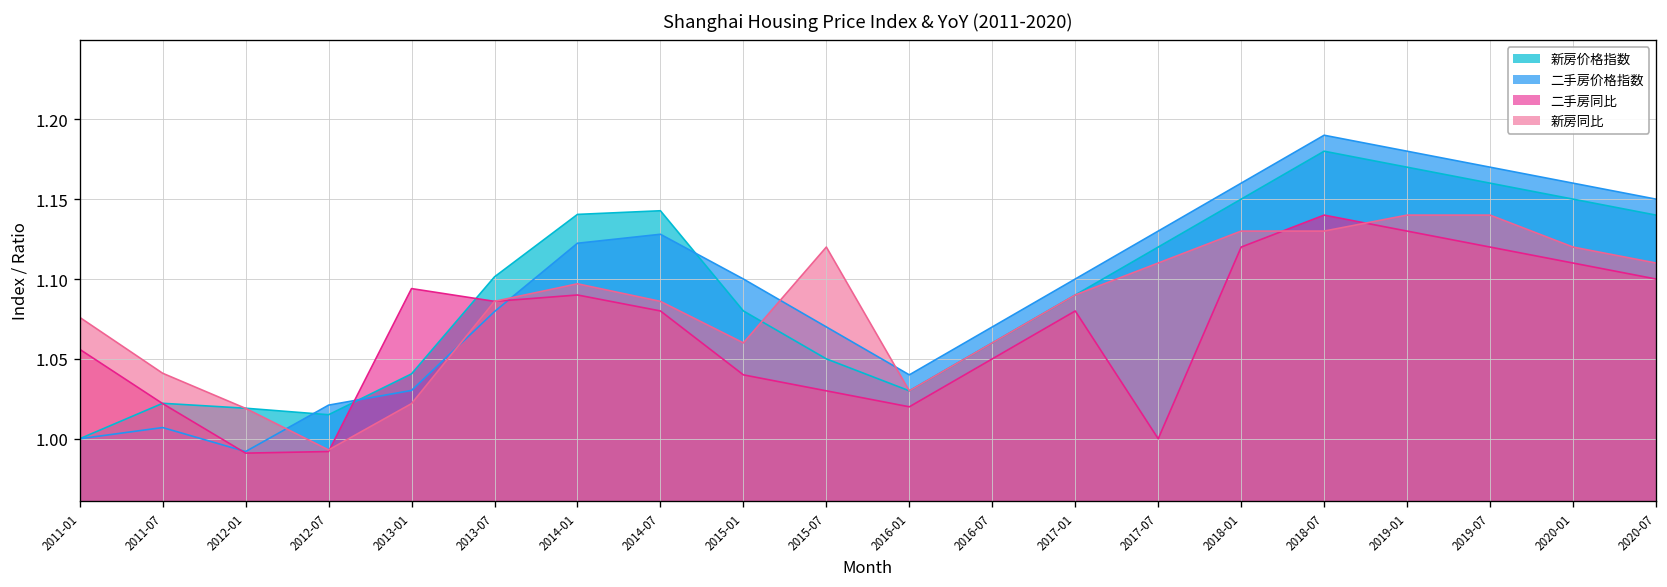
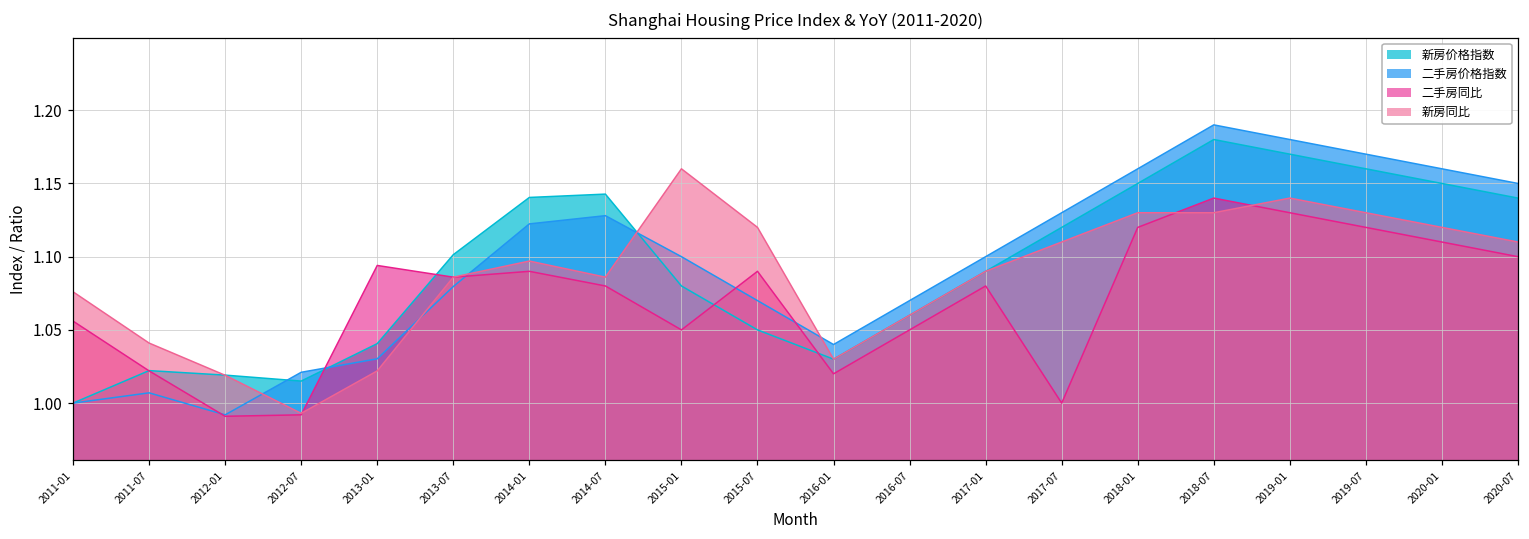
  {
    "二手房同比": {
      "2011-01": 1.056,
      "2013-01": 1.094,
      "2014-01": 1.09,
      "2014-07": 1.08,
-     "2015-01": 1.04,
-     "2015-07": 1.03,
+     "2015-01": 1.05,
+     "2015-07": 1.09,
      "2016-01": 1.02,
      "2016-07": 1.05,
      "2017-01": 1.08,
      "2017-07": 1.00,
      "2018-01": 1.12,
      "2018-07": 1.14,
      "2019-01": 1.13,
      "2019-07": 1.12,
      "2020-01": 1.11,
      "2020-07": 1.10
    },
    "新房同比": {
      "2011-01": 1.076,
      "2011-07": 1.04,
      "2013-01": 1.022,
      "2014-01": 1.097,
      "2014-07": 1.086,
-     "2015-01": 1.06,
+     "2015-01": 1.16,
      "2015-07": 1.12,
      "2017-07": 1.11,
      "2018-01": 1.13,
      "2018-07": 1.13,
      "2019-01": 1.14,
-     "2019-07": 1.14,
+     "2019-07": 1.13,
      "2020-01": 1.12,
      "2020-07": 1.11
    }
  }
